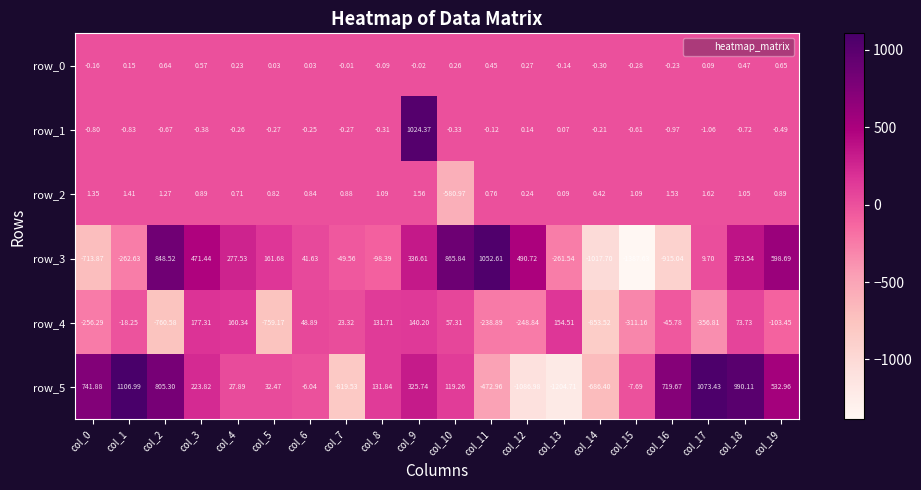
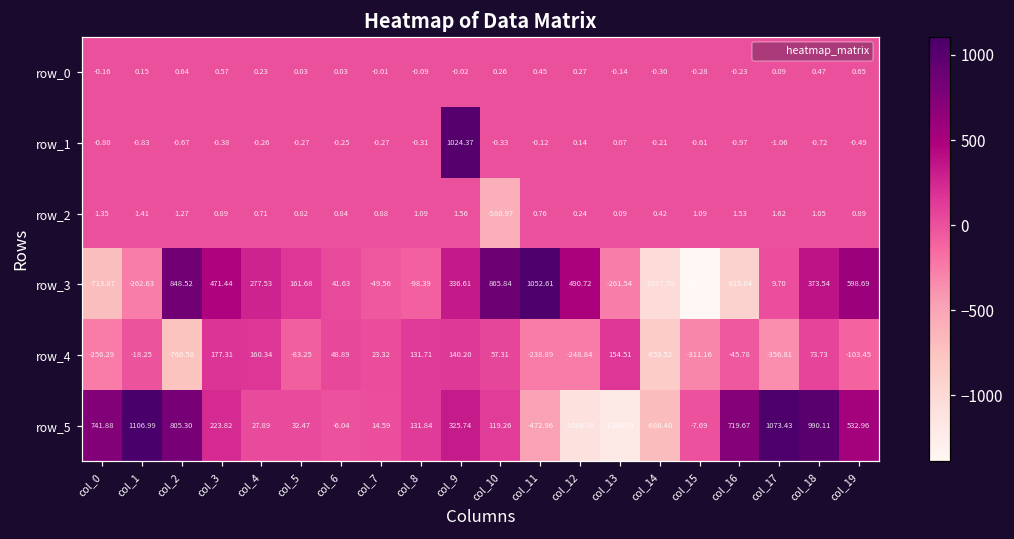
  {
    "row_0": {
      "col_0": -0.16,
      "col_1": 0.15,
      "col_2": 0.64,
      "col_3": 0.57,
      "col_4": 0.23,
      "col_5": 0.03,
      "col_6": 0.03,
      "col_7": -0.01,
      "col_8": -0.09,
      "col_9": -0.02,
      "col_10": 0.26,
      "col_11": 0.45,
      "col_12": 0.27,
      "col_13": -0.14,
      "col_14": -0.30,
      "col_15": -0.28,
      "col_16": -0.23,
      "col_17": 0.09,
      "col_18": 0.47,
      "col_19": 0.65
    },
    "row_1": {
      "col_0": -0.80,
      "col_1": -0.83,
      "col_2": -0.67,
      "col_3": -0.38,
      "col_4": -0.26,
      "col_5": -0.27,
      "col_6": -0.25,
      "col_7": -0.27,
      "col_8": -0.31,
      "col_9": 1024.37,
      "col_10": -0.33,
      "col_11": -0.12,
      "col_12": 0.14,
      "col_13": 0.07,
      "col_14": -0.21,
      "col_15": -0.61,
      "col_16": -0.97,
      "col_17": -1.06,
      "col_18": -0.72,
      "col_19": -0.49
    },
    "row_2": {
      "col_0": 1.35,
      "col_1": 1.41,
      "col_2": 1.27,
      "col_3": 0.89,
      "col_4": 0.71,
      "col_5": 0.82,
      "col_6": 0.84,
      "col_7": 0.88,
      "col_8": 1.09,
      "col_9": 1.56,
      "col_10": -580.97,
      "col_11": 0.76,
      "col_12": 0.24,
      "col_13": 0.09,
      "col_14": 0.42,
      "col_15": 1.09,
      "col_16": 1.53,
      "col_17": 1.62,
      "col_18": 1.05,
      "col_19": 0.89
    },
    "row_3": {
      "col_0": -713.87,
      "col_1": -262.63,
      "col_2": 848.52,
      "col_3": 471.44,
      "col_4": 277.53,
      "col_5": 161.68,
      "col_6": 41.63,
      "col_7": -49.56,
      "col_8": -98.39,
      "col_9": 336.61,
      "col_10": 865.84,
      "col_11": 1052.61,
      "col_12": 490.72,
      "col_13": -261.54,
      "col_17": 9.70,
      "col_18": 373.54,
      "col_19": 598.69
    },
    "row_4": {
      "col_0": -256.29,
      "col_1": -18.25,
      "col_3": 177.31,
      "col_4": 160.34,
-     "col_5": -759.17,
+     "col_5": -83.25,
      "col_6": 48.89,
      "col_7": 23.32,
      "col_8": 131.71,
      "col_9": 140.20,
      "col_10": 57.31,
      "col_11": -238.89,
      "col_12": -248.84,
      "col_13": 154.51,
      "col_15": -311.16,
      "col_16": -45.78,
      "col_17": -356.81,
      "col_18": 73.73,
      "col_19": -103.45
    },
    "row_5": {
      "col_0": 741.88,
      "col_1": 1106.99,
      "col_2": 805.30,
      "col_3": 223.82,
      "col_4": 27.89,
      "col_5": 32.47,
      "col_6": -6.04,
-     "col_7": -819.53,
+     "col_7": 14.59,
      "col_8": 131.84,
      "col_9": 325.74,
      "col_10": 119.26,
      "col_11": -472.96,
      "col_14": -686.40,
      "col_15": -7.69,
      "col_16": 719.67,
      "col_17": 1073.43,
      "col_18": 990.11,
      "col_19": 532.96
    }
  }
